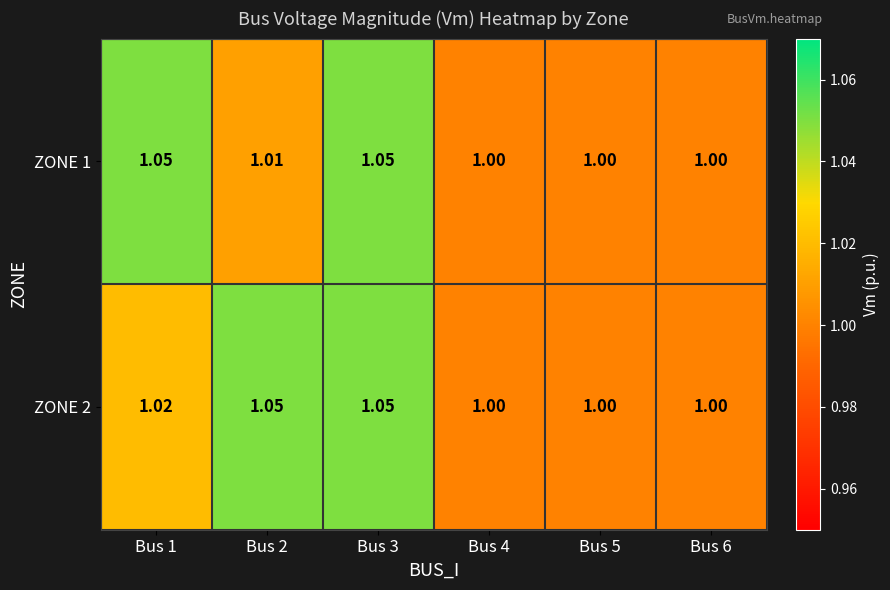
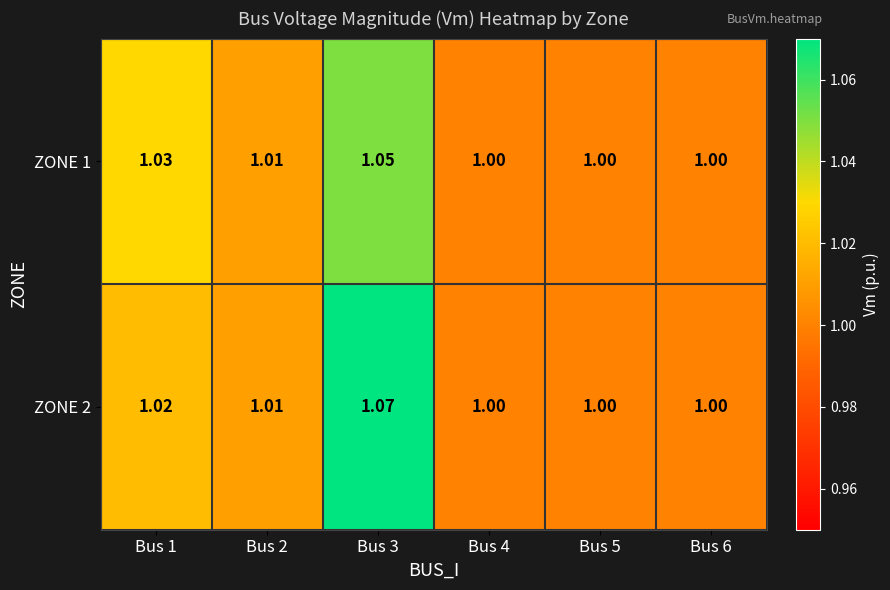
  {
    "ZONE 1": {
-     "Bus 1": 1.05,
+     "Bus 1": 1.03,
      "Bus 2": 1.01,
      "Bus 3": 1.05,
      "Bus 4": 1.00,
      "Bus 5": 1.00,
      "Bus 6": 1.00
    },
    "ZONE 2": {
      "Bus 1": 1.02,
-     "Bus 2": 1.05,
-     "Bus 3": 1.05,
+     "Bus 2": 1.01,
+     "Bus 3": 1.07,
      "Bus 4": 1.00,
      "Bus 5": 1.00,
      "Bus 6": 1.00
    }
  }
